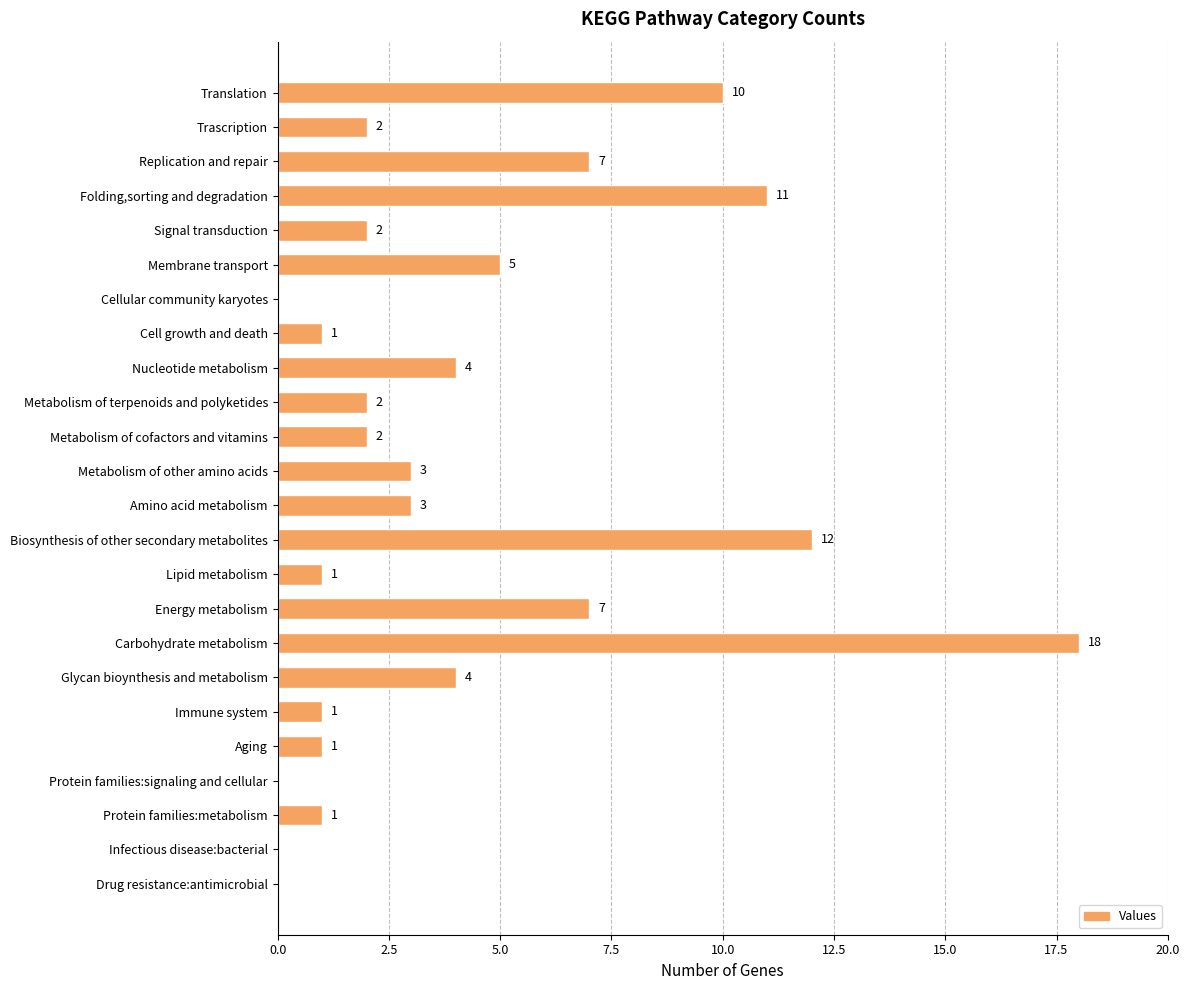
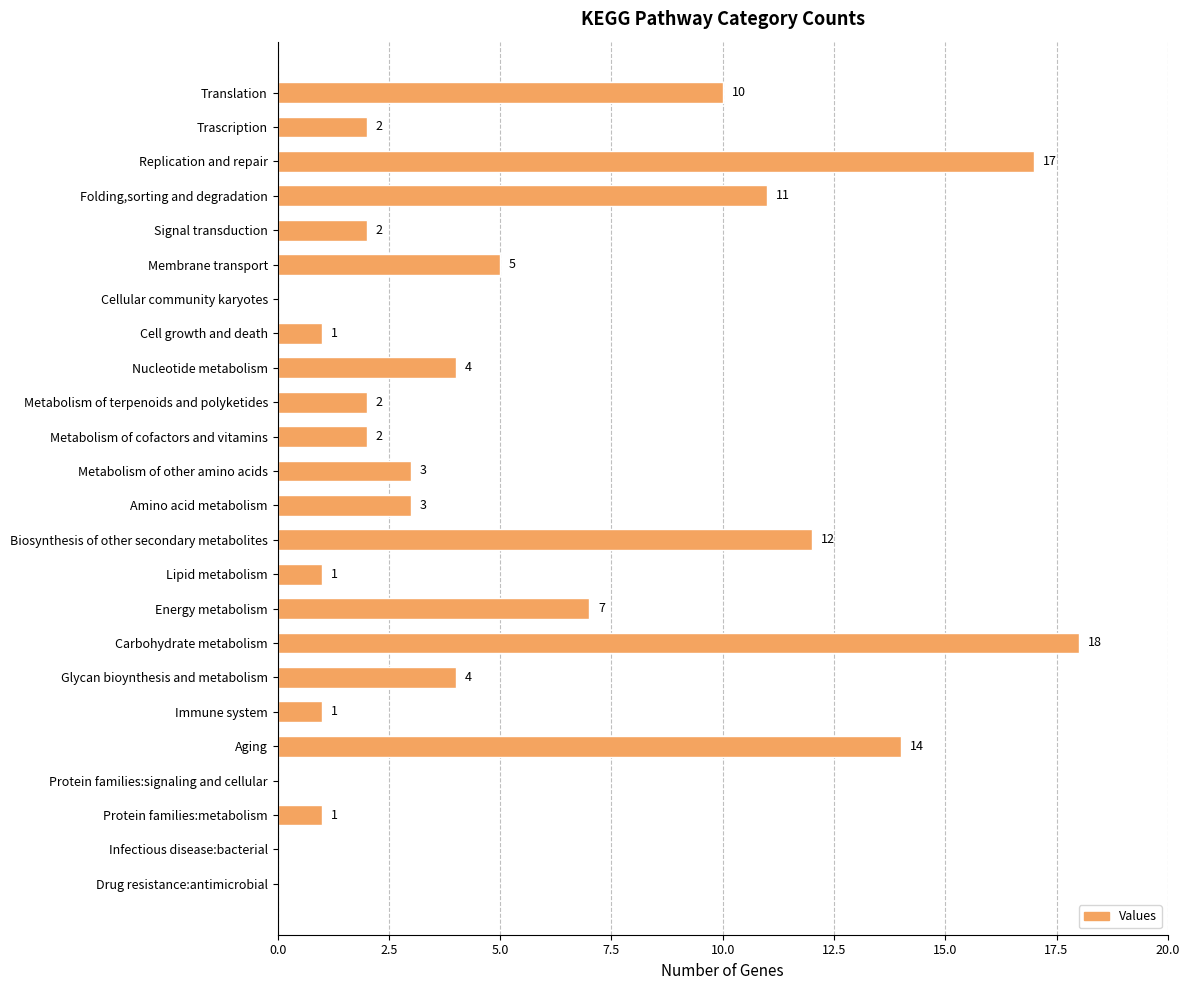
  {
    "Translation": 10,
    "Trascription": 2,
-   "Replication and repair": 7,
+   "Replication and repair": 17,
    "Folding,sorting and degradation": 11,
    "Signal transduction": 2,
    "Membrane transport": 5,
    "Cell growth and death": 1,
    "Nucleotide metabolism": 4,
    "Metabolism of terpenoids and polyketides": 2,
    "Metabolism of cofactors and vitamins": 2,
    "Metabolism of other amino acids": 3,
    "Amino acid metabolism": 3,
    "Biosynthesis of other secondary metabolites": 12,
    "Lipid metabolism": 1,
    "Energy metabolism": 7,
    "Carbohydrate metabolism": 18,
    "Glycan bioynthesis and metabolism": 4,
    "Immune system": 1,
-   "Aging": 1,
+   "Aging": 14,
    "Protein families:metabolism": 1
  }
